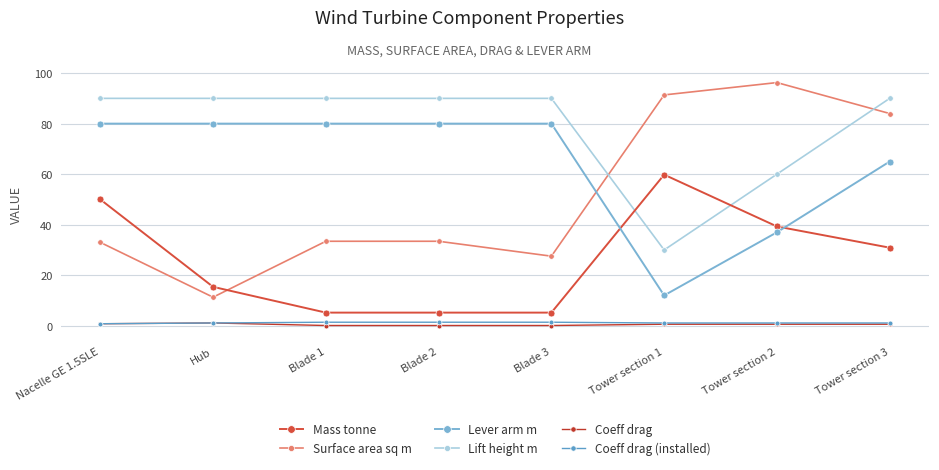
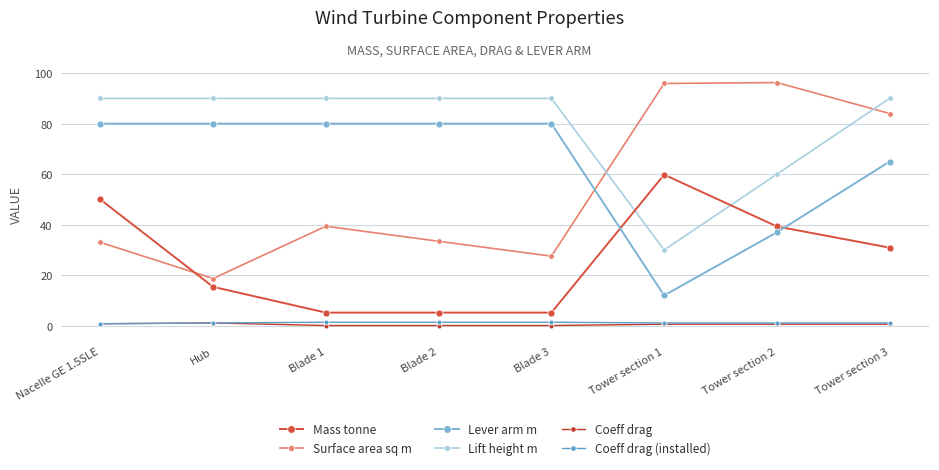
  {
    "Surface area sq m": {
      "Nacelle GE 1.5SLE": 33,
-     "Hub": 11,
-     "Blade 1": 33,
+     "Hub": 19,
+     "Blade 1": 39,
      "Blade 2": 33,
      "Blade 3": 28,
-     "Tower section 1": 91,
+     "Tower section 1": 96,
      "Tower section 2": 96,
      "Tower section 3": 84
    }
  }
